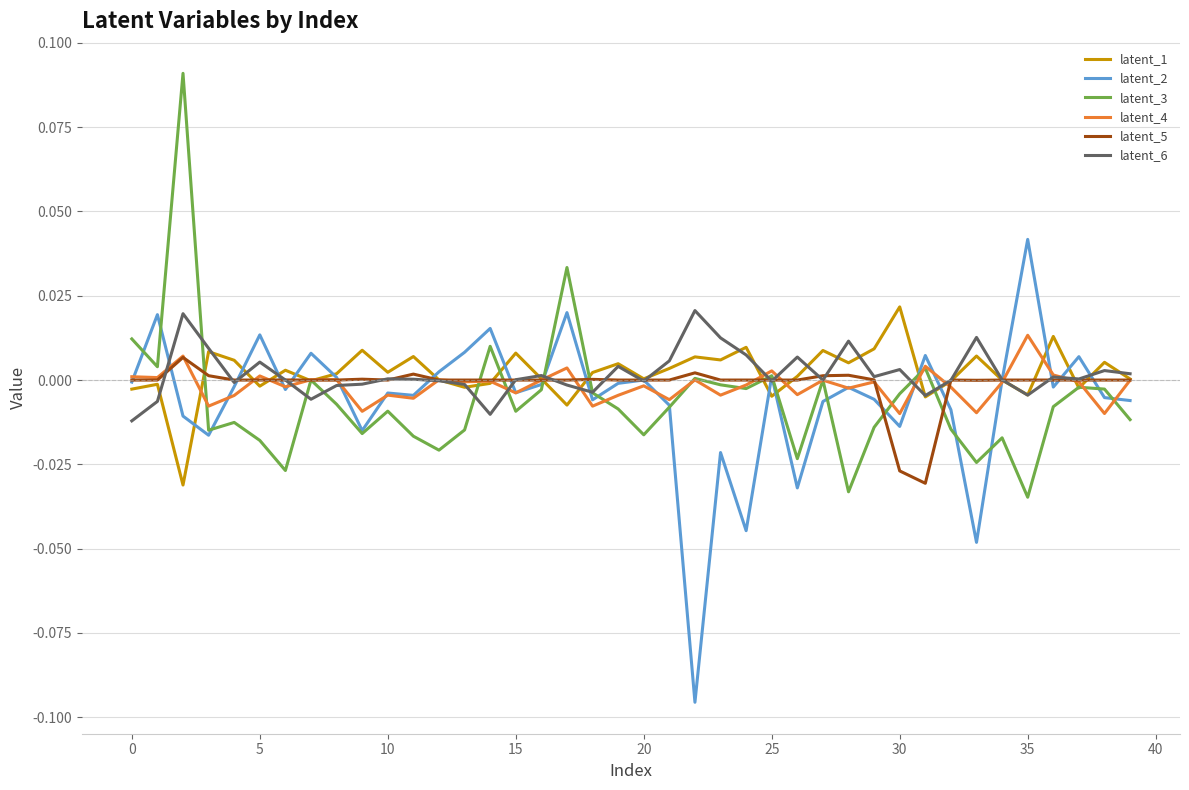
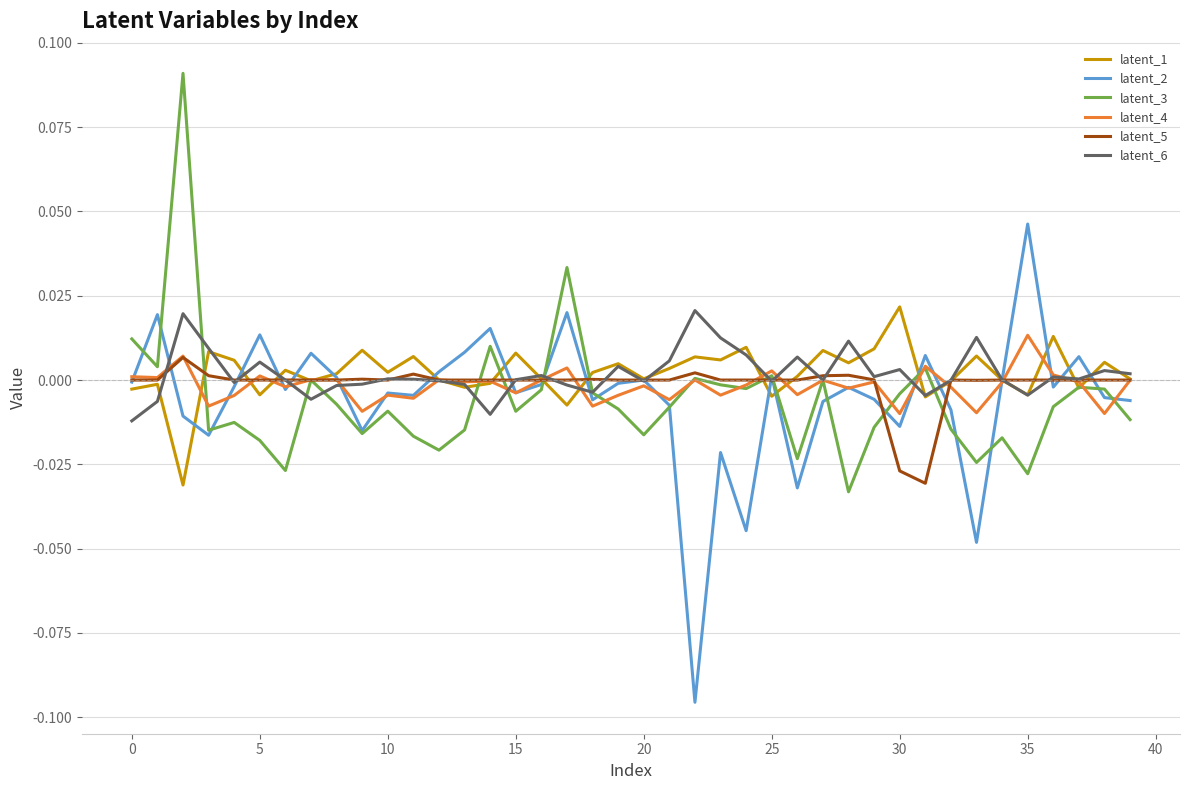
  {
    "latent_1": {
      "0": -0.003,
-     "5": -0.002,
+     "5": -0.004,
      "10": 0.002,
      "15": 0.008,
      "25": -0.005,
      "30": 0.022
    },
    "latent_2": {
      "5": 0.013,
      "30": -0.014,
-     "35": 0.042
+     "35": 0.046
    },
    "latent_3": {
      "0": 0.012,
      "5": -0.018,
      "10": -0.009,
      "15": -0.009,
      "20": -0.016,
      "30": -0.004,
-     "35": -0.035
+     "35": -0.028
    },
    "latent_4": {
      "0": 0.001,
      "5": 0.001,
      "20": -0.002,
      "25": 0.003,
      "30": -0.010,
      "35": 0.013
    },
    "latent_5": {
      "5": 0.000,
      "30": -0.027,
      "35": 0.000
    },
    "latent_6": {
      "0": -0.012,
      "5": 0.005,
      "30": 0.003
    }
  }
